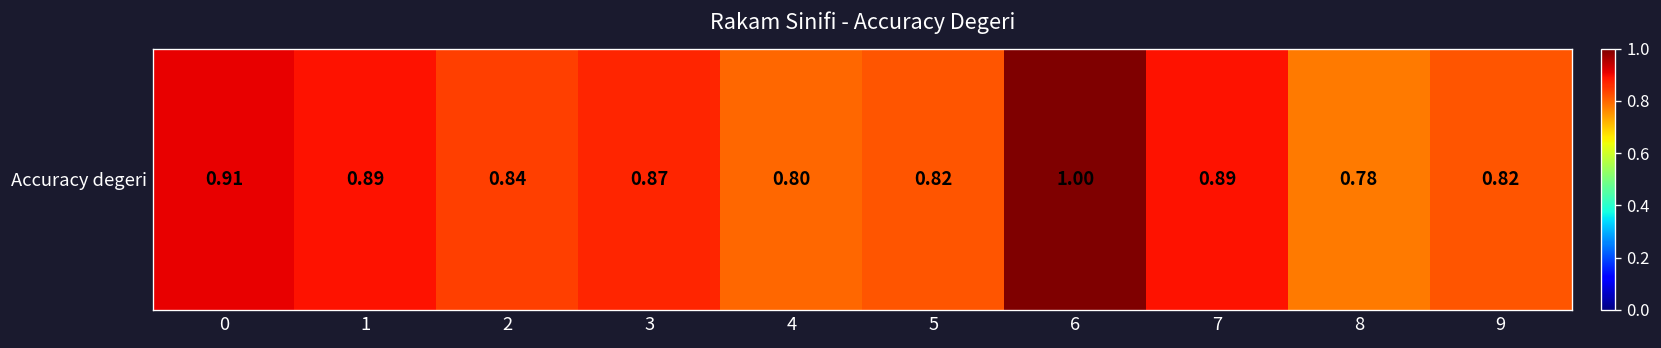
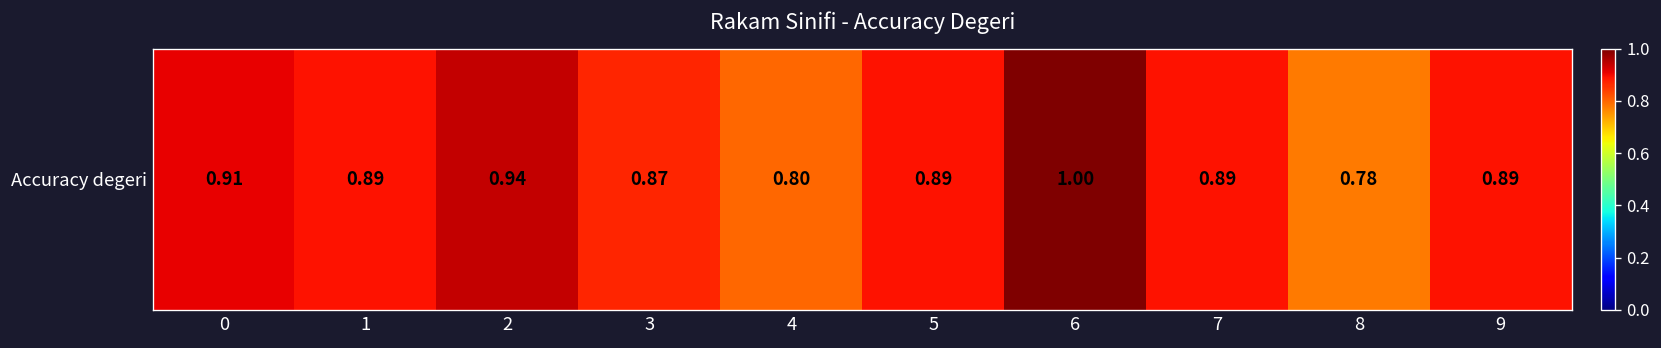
  {
    "Accuracy degeri": {
      "0": 0.91,
      "1": 0.89,
-     "2": 0.84,
+     "2": 0.94,
      "3": 0.87,
      "4": 0.80,
-     "5": 0.82,
+     "5": 0.89,
      "6": 1.00,
      "7": 0.89,
      "8": 0.78,
-     "9": 0.82
+     "9": 0.89
    }
  }
